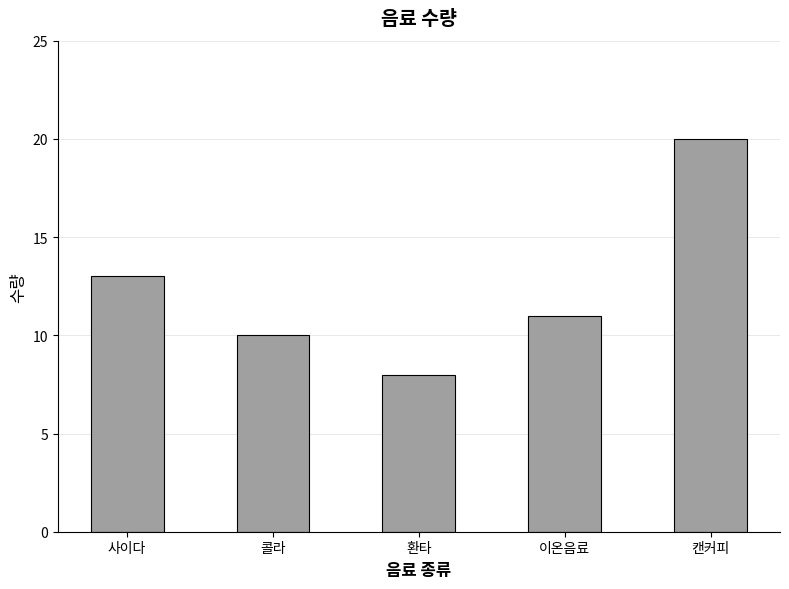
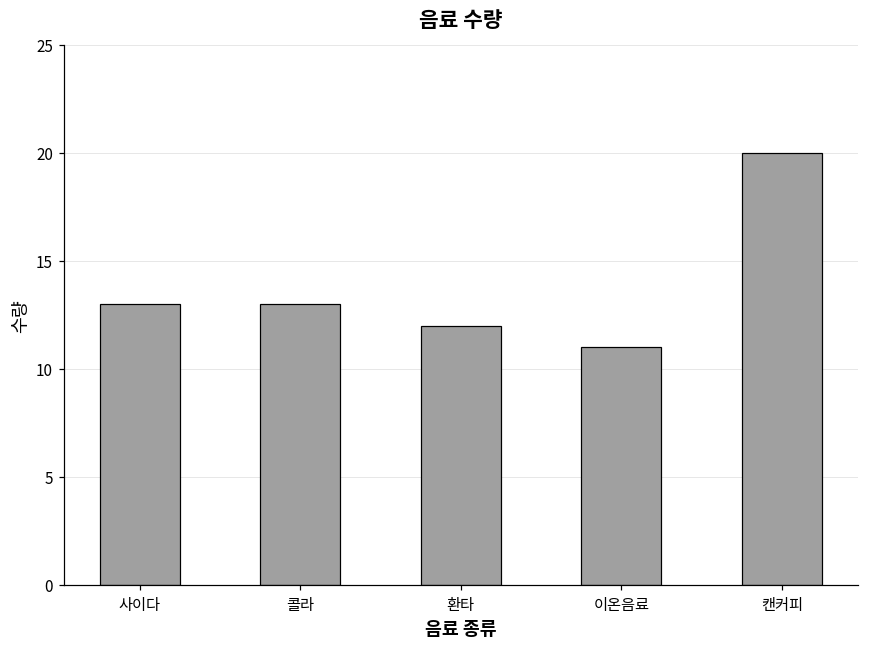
  {
    "사이다": 13,
-   "콜라": 10,
-   "환타": 8,
+   "콜라": 13,
+   "환타": 12,
    "이온음료": 11,
    "캔커피": 20
  }
